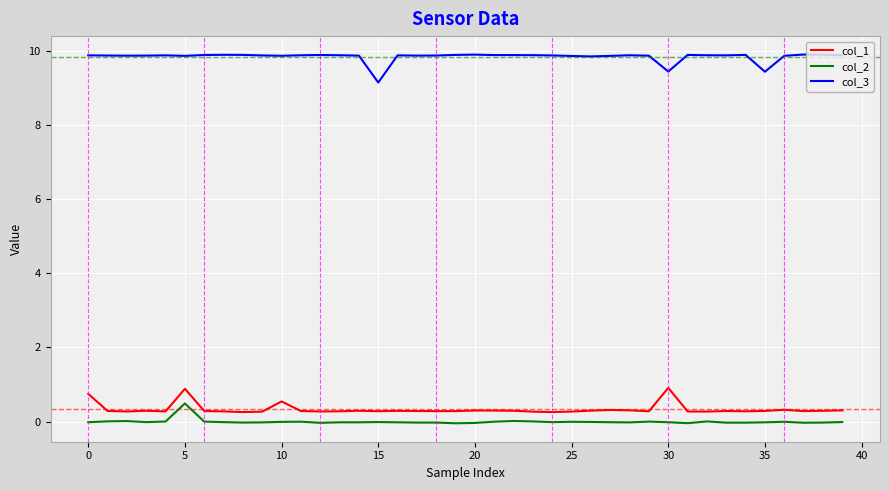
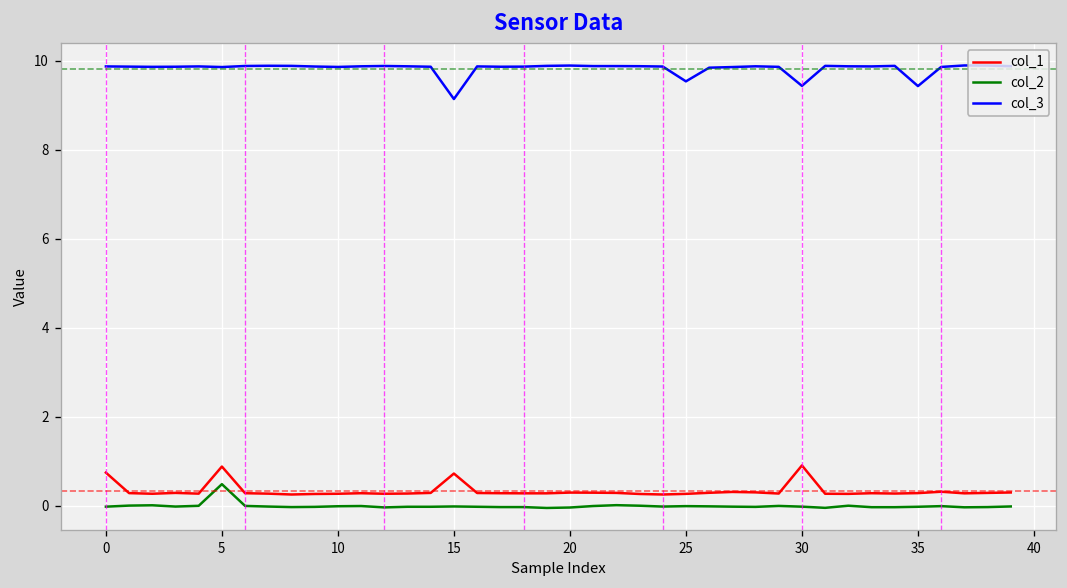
  {
    "col_1": {
      "0": 0.8,
      "5": 0.9,
-     "10": 0.5,
-     "15": 0.3,
+     "10": 0.3,
+     "15": 0.7,
      "20": 0.3,
      "25": 0.3,
      "30": 0.9,
      "35": 0.3
    },
    "col_2": {
      "0": 0.0,
      "5": 0.5,
      "10": 0.0,
      "15": 0.0,
      "20": 0.0,
      "25": 0.0,
      "30": 0.0,
      "35": 0.0
    },
    "col_3": {
      "0": 9.9,
      "5": 9.9,
      "10": 9.9,
      "15": 9.1,
      "20": 9.9,
-     "25": 9.9,
+     "25": 9.5,
      "30": 9.4,
      "35": 9.4
    }
  }
